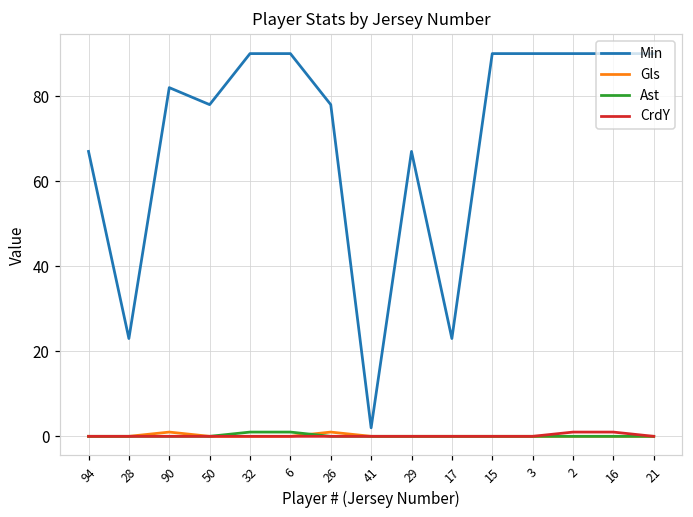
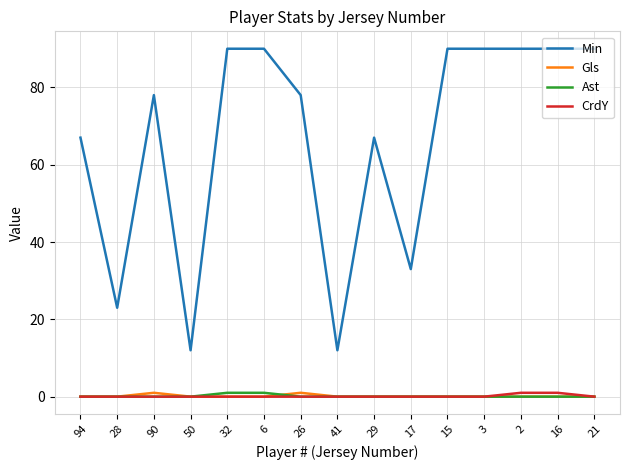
  {
    "Min": {
      "94": 67,
      "28": 23,
-     "90": 82,
-     "50": 78,
+     "90": 78,
+     "50": 12,
      "32": 90,
      "6": 90,
      "26": 78,
-     "41": 2,
+     "41": 12,
      "29": 67,
-     "17": 23,
+     "17": 33,
      "15": 90,
      "3": 90,
      "2": 90
    },
    "Gls": {
      "90": 1,
      "26": 1
    },
    "Ast": {
      "32": 1,
      "6": 1
    },
    "CrdY": {
      "2": 1,
      "16": 1
    }
  }
